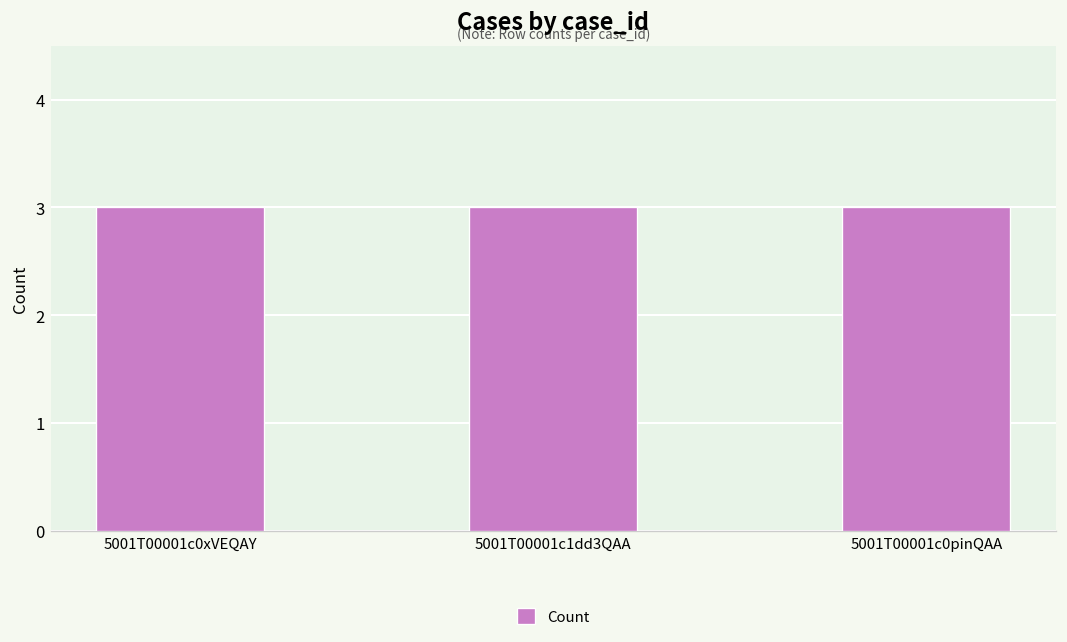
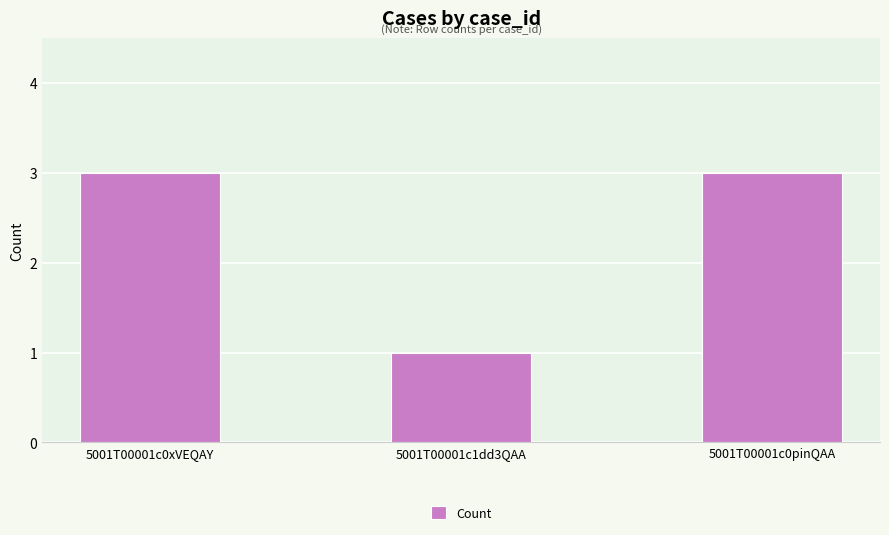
  {
    "5001T00001c0xVEQAY": 3,
-   "5001T00001c1dd3QAA": 3,
+   "5001T00001c1dd3QAA": 1,
    "5001T00001c0pinQAA": 3
  }
